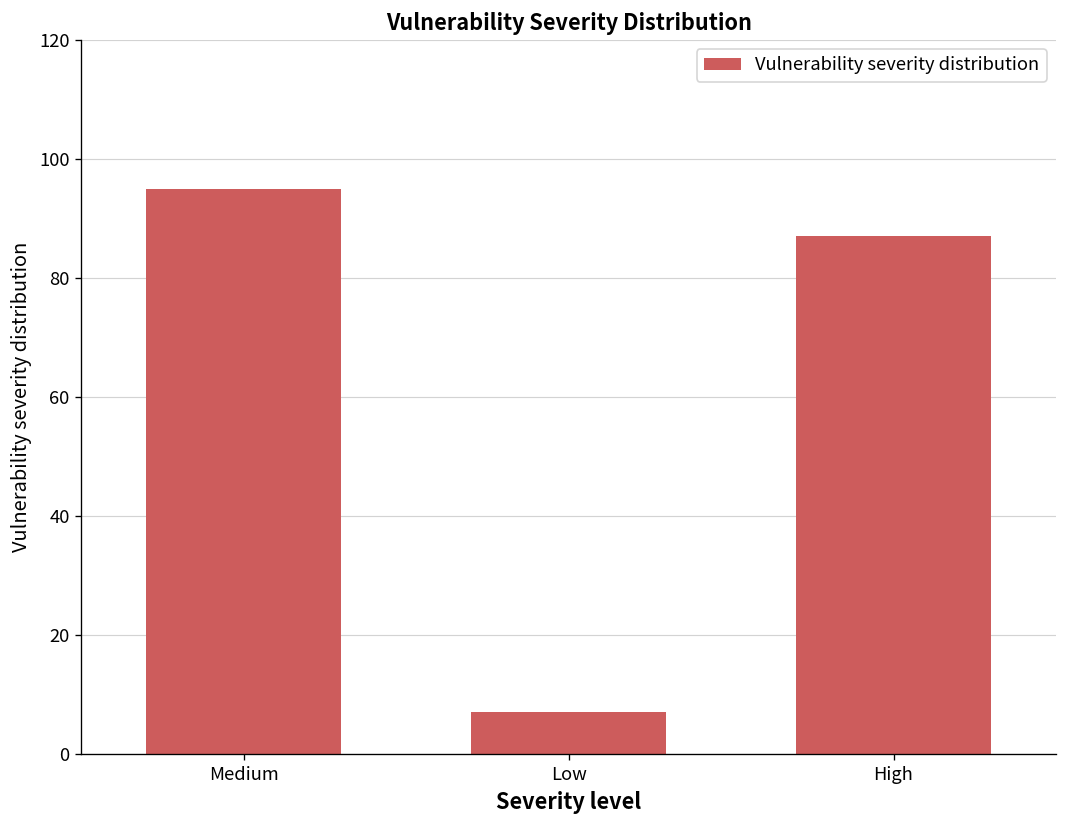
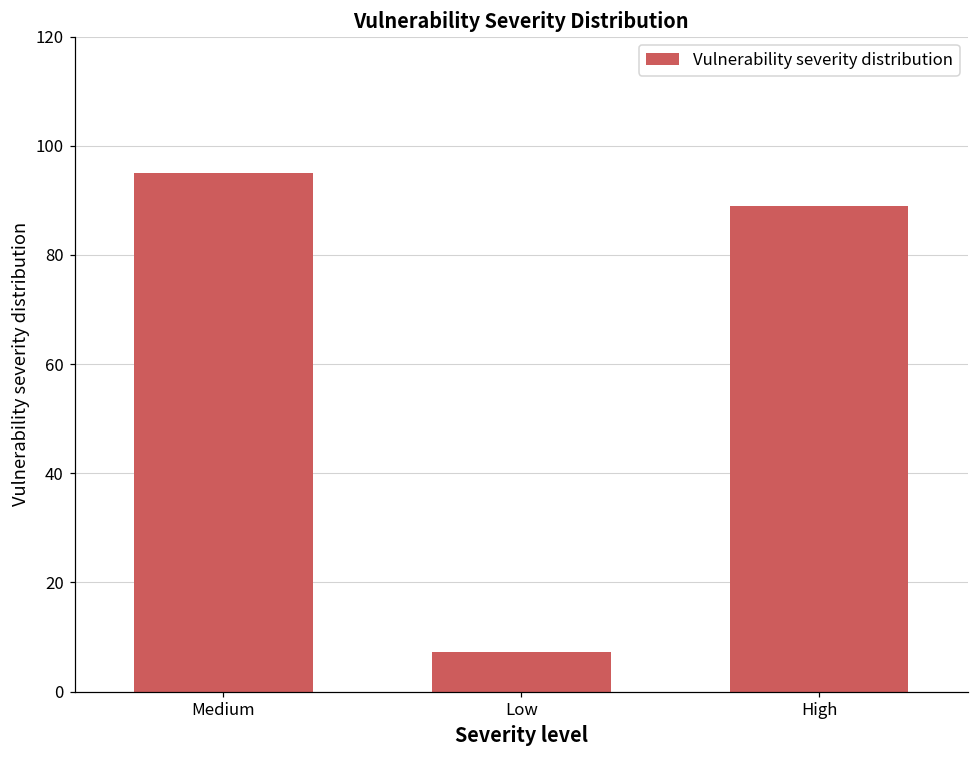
  {
    "Medium": 95,
    "Low": 7,
-   "High": 87
+   "High": 89
  }
